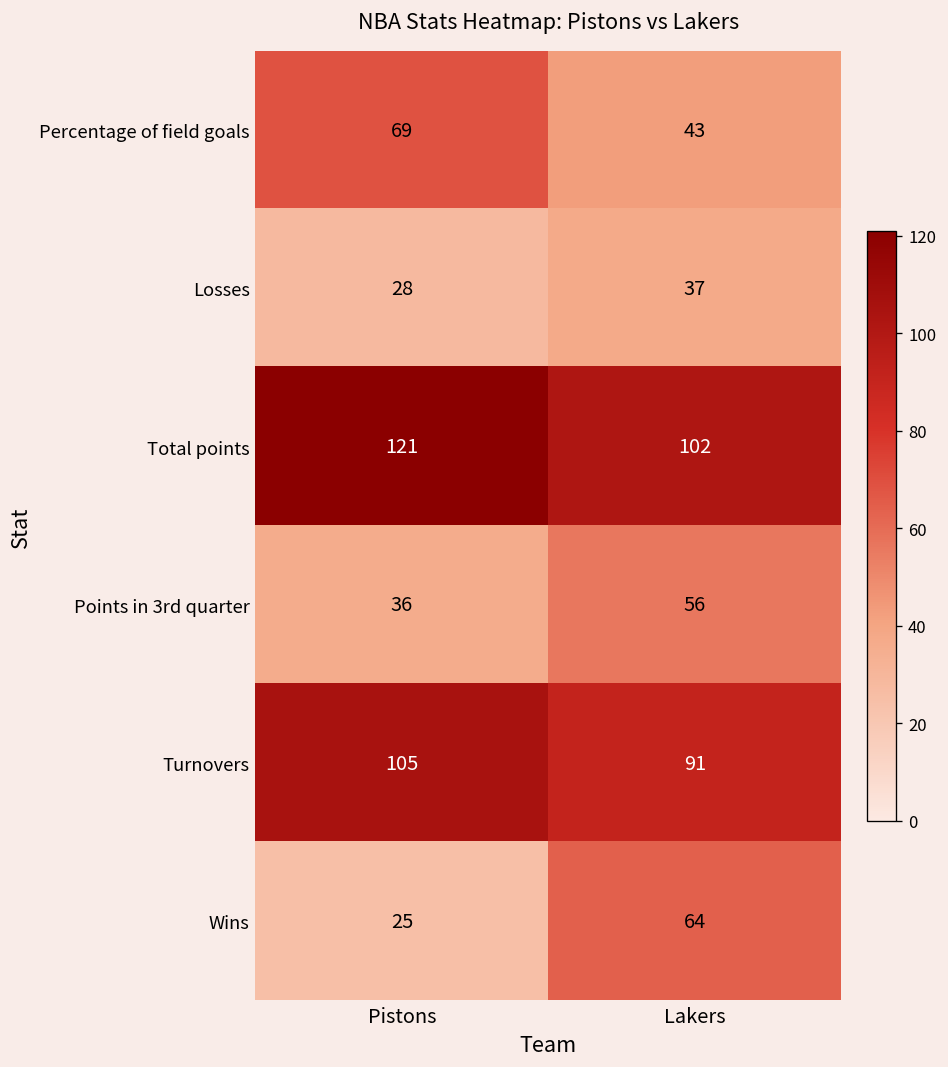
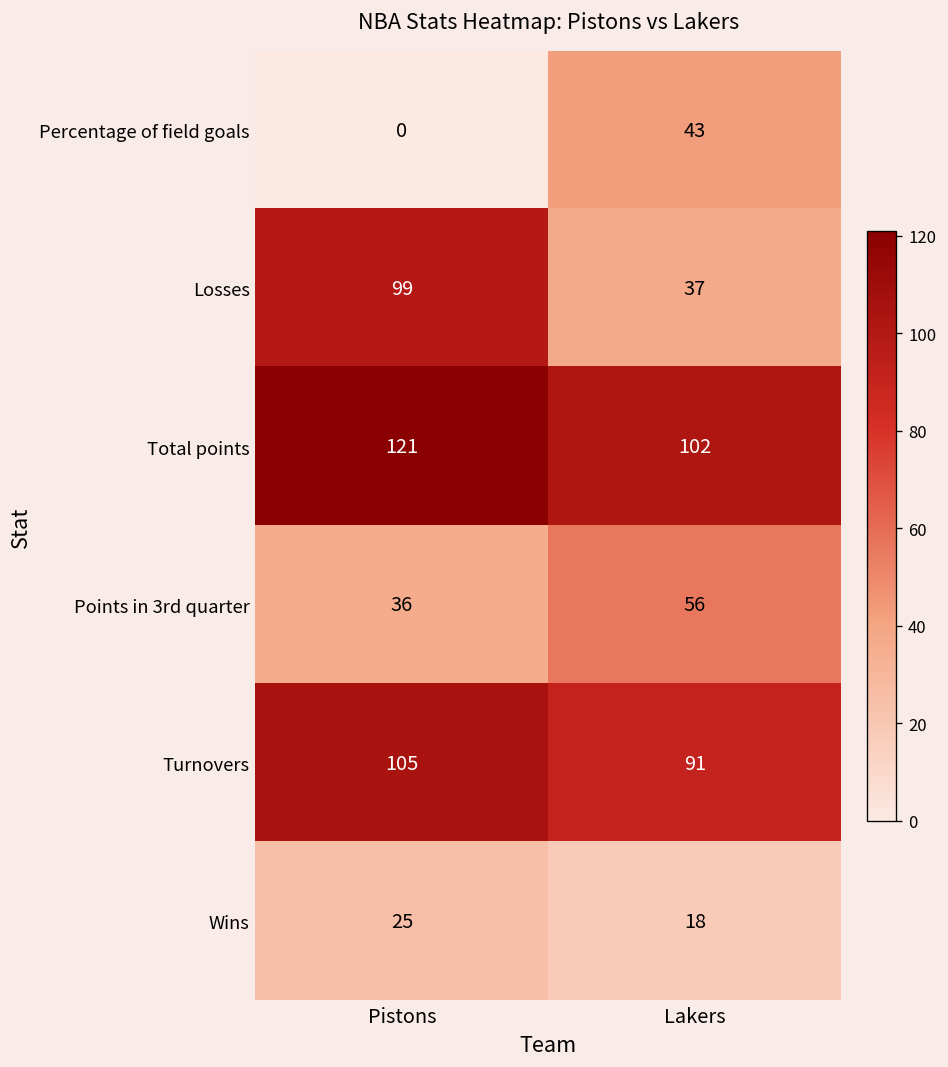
  {
    "Percentage of field goals": {
-     "Pistons": 69,
+     "Pistons": 0,
      "Lakers": 43
    },
    "Losses": {
-     "Pistons": 28,
+     "Pistons": 99,
      "Lakers": 37
    },
    "Total points": {
      "Pistons": 121,
      "Lakers": 102
    },
    "Points in 3rd quarter": {
      "Pistons": 36,
      "Lakers": 56
    },
    "Turnovers": {
      "Pistons": 105,
      "Lakers": 91
    },
    "Wins": {
      "Pistons": 25,
-     "Lakers": 64
+     "Lakers": 18
    }
  }
